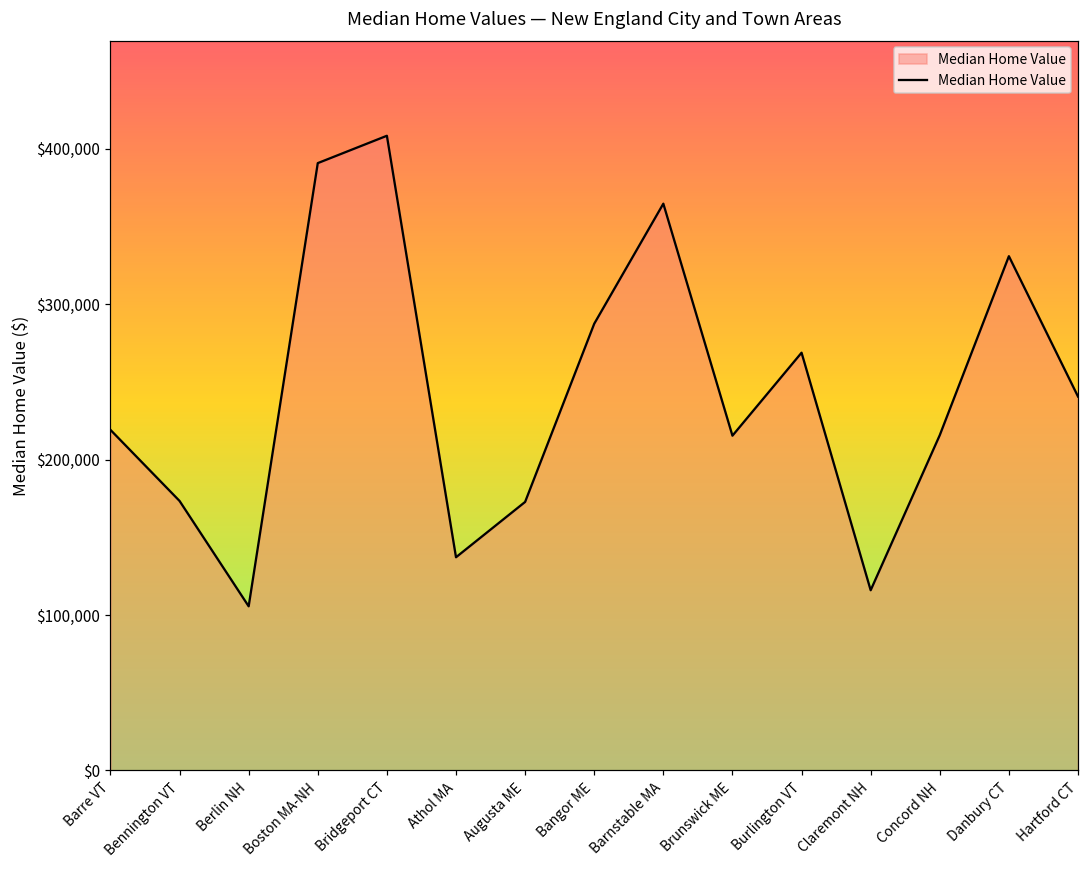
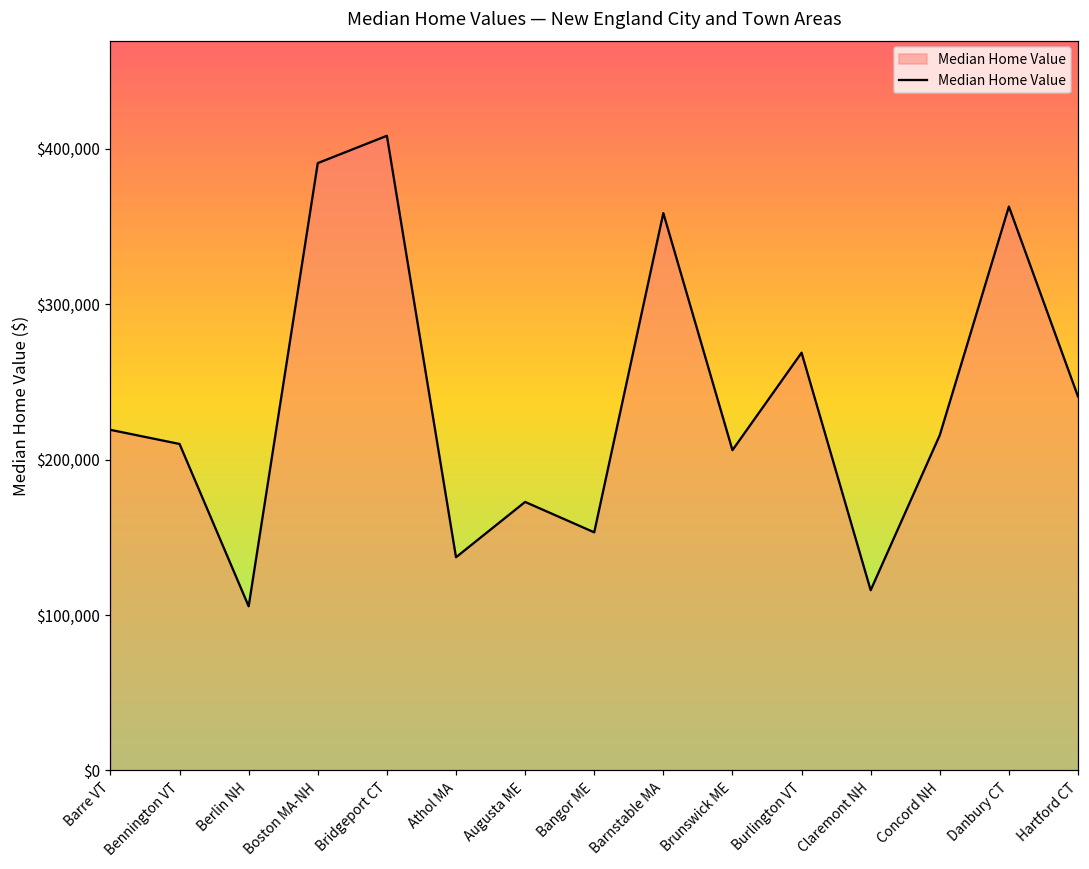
  {
    "Barre VT": "$219,000",
-   "Bennington VT": "$173,000",
+   "Bennington VT": "$210,000",
    "Berlin NH": "$106,000",
    "Boston MA-NH": "$391,000",
    "Bridgeport CT": "$408,000",
    "Athol MA": "$137,000",
    "Augusta ME": "$173,000",
-   "Bangor ME": "$287,000",
-   "Barnstable MA": "$365,000",
-   "Brunswick ME": "$215,000",
+   "Bangor ME": "$153,000",
+   "Barnstable MA": "$359,000",
+   "Brunswick ME": "$206,000",
    "Burlington VT": "$269,000",
    "Claremont NH": "$116,000",
    "Concord NH": "$216,000",
-   "Danbury CT": "$331,000",
+   "Danbury CT": "$363,000",
    "Hartford CT": "$241,000"
  }
